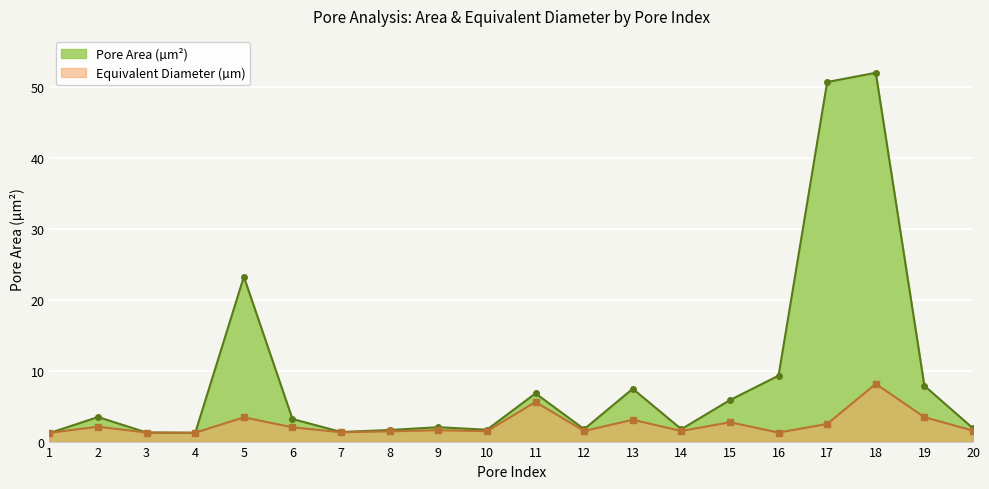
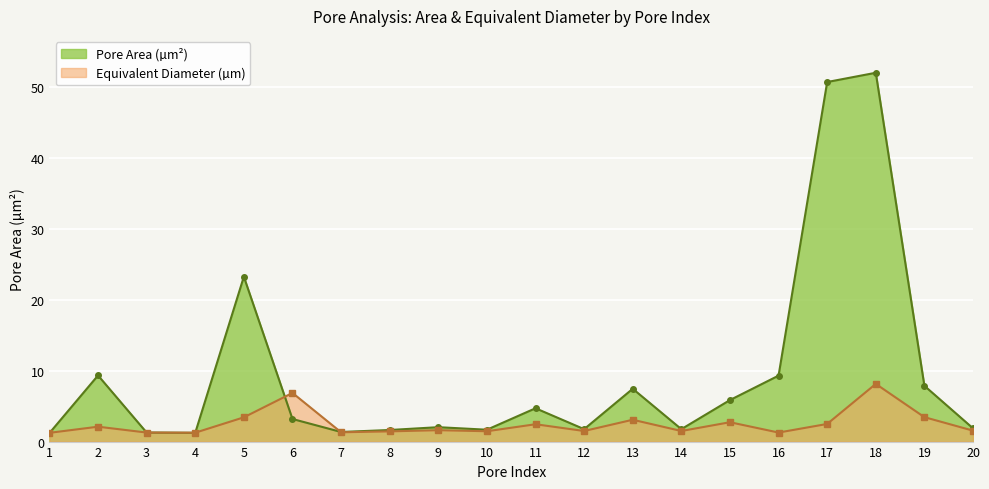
  {
    "Pore Area (µm²)": {
-     "2": 3,
+     "2": 9,
      "5": 23,
      "6": 3,
      "9": 2,
-     "11": 7,
+     "11": 5,
      "13": 7,
      "15": 6,
      "16": 9,
      "17": 51,
      "18": 52,
      "19": 8
    },
    "Equivalent Diameter (µm)": {
      "2": 2,
      "5": 3,
-     "6": 2,
+     "6": 7,
      "9": 2,
-     "11": 6,
+     "11": 2,
      "13": 3,
      "15": 3,
      "16": 1,
      "17": 2,
      "18": 8,
      "19": 3
    }
  }
